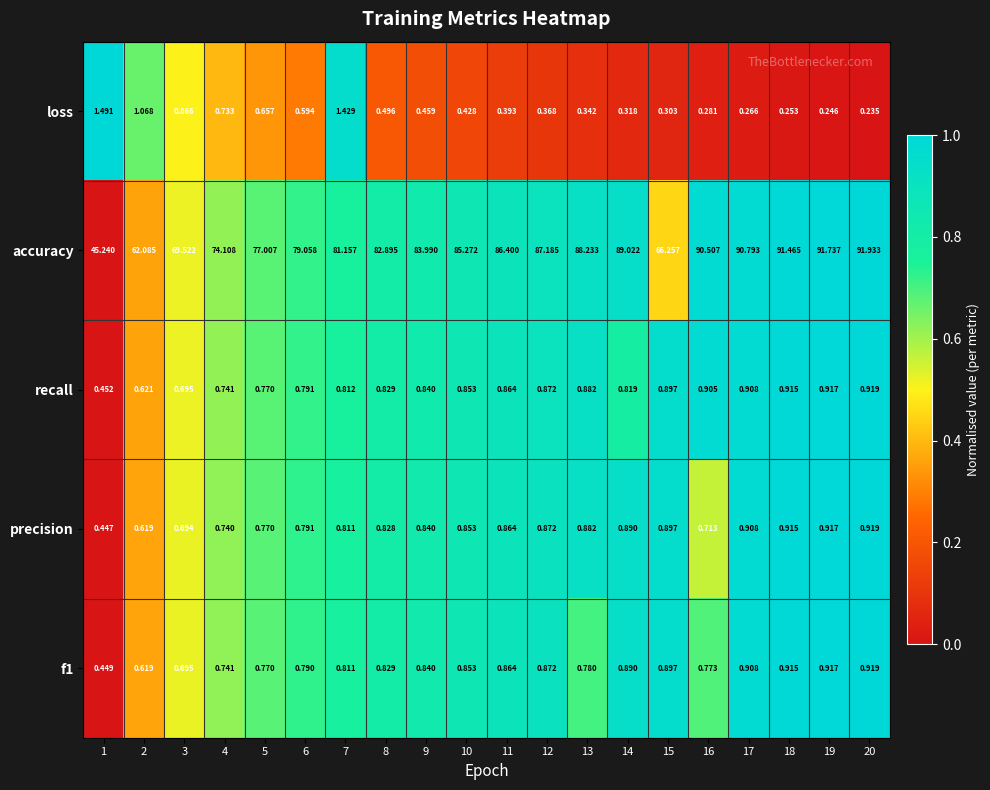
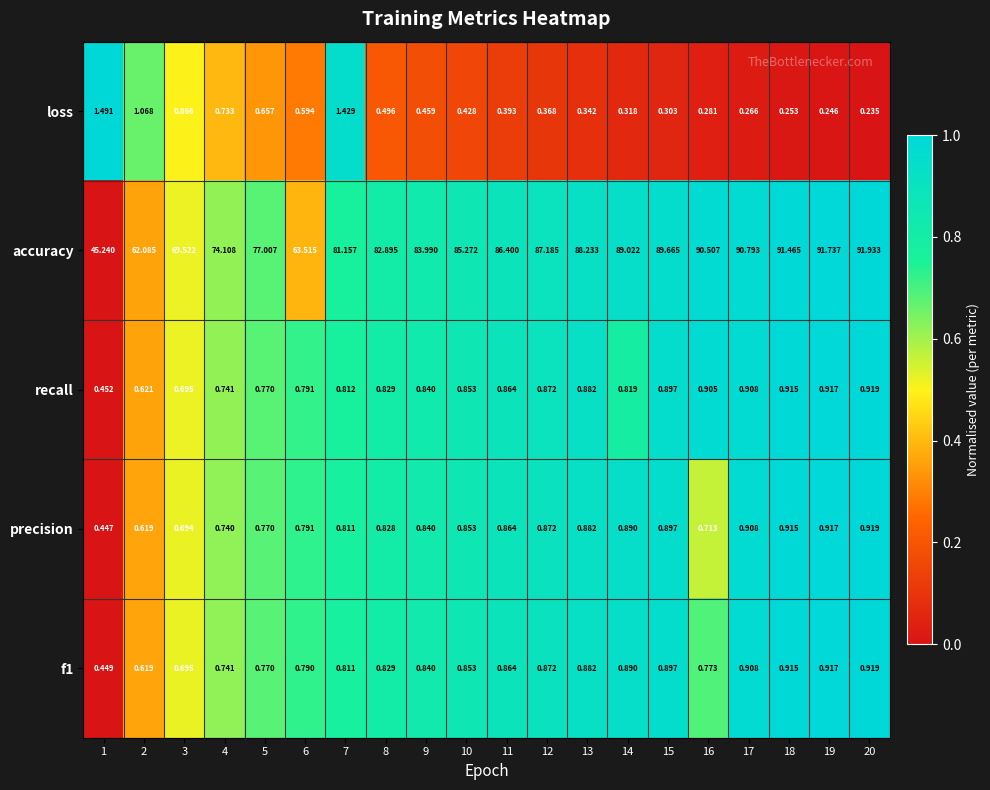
  {
    "loss": {
      "1": 1.491,
      "2": 1.068,
      "3": 0.866,
      "4": 0.733,
      "5": 0.657,
      "6": 0.594,
      "7": 1.429,
      "8": 0.496,
      "9": 0.459,
      "10": 0.428,
      "11": 0.393,
      "12": 0.368,
      "13": 0.342,
      "14": 0.318,
      "15": 0.303,
      "16": 0.281,
      "17": 0.266,
      "18": 0.253,
      "20": 0.235
    },
    "accuracy": {
      "1": 45.240,
      "2": 62.085,
      "3": 69.522,
      "4": 74.108,
      "5": 77.007,
-     "6": 79.058,
+     "6": 63.515,
      "7": 81.157,
      "8": 82.895,
      "9": 83.990,
      "10": 85.272,
      "11": 86.400,
      "12": 87.185,
      "13": 88.233,
      "14": 89.022,
-     "15": 66.257,
+     "15": 89.665,
      "16": 90.507,
      "17": 90.793,
      "18": 91.465,
      "19": 91.737,
      "20": 91.933
    },
    "recall": {
      "1": 0.452,
      "2": 0.621,
      "3": 0.695,
      "4": 0.741,
      "5": 0.770,
      "6": 0.791,
      "7": 0.812,
      "8": 0.829,
      "9": 0.840,
      "10": 0.853,
      "11": 0.864,
      "12": 0.872,
      "13": 0.882,
      "14": 0.819,
      "15": 0.897,
      "16": 0.905,
      "17": 0.908,
      "18": 0.915,
      "19": 0.917,
      "20": 0.919
    },
    "precision": {
      "1": 0.447,
      "2": 0.619,
      "3": 0.694,
      "4": 0.740,
      "5": 0.770,
      "6": 0.791,
      "7": 0.811,
      "8": 0.828,
      "9": 0.840,
      "10": 0.853,
      "11": 0.864,
      "12": 0.872,
      "13": 0.882,
      "14": 0.890,
      "15": 0.897,
      "16": 0.713,
      "17": 0.908,
      "18": 0.915,
      "19": 0.917,
      "20": 0.919
    },
    "f1": {
      "1": 0.449,
      "2": 0.619,
      "3": 0.695,
      "4": 0.741,
      "5": 0.770,
      "6": 0.790,
      "7": 0.811,
      "8": 0.829,
      "9": 0.840,
      "10": 0.853,
      "11": 0.864,
      "12": 0.872,
-     "13": 0.780,
+     "13": 0.882,
      "14": 0.890,
      "15": 0.897,
      "16": 0.773,
      "17": 0.908,
      "18": 0.915,
      "19": 0.917,
      "20": 0.919
    }
  }
